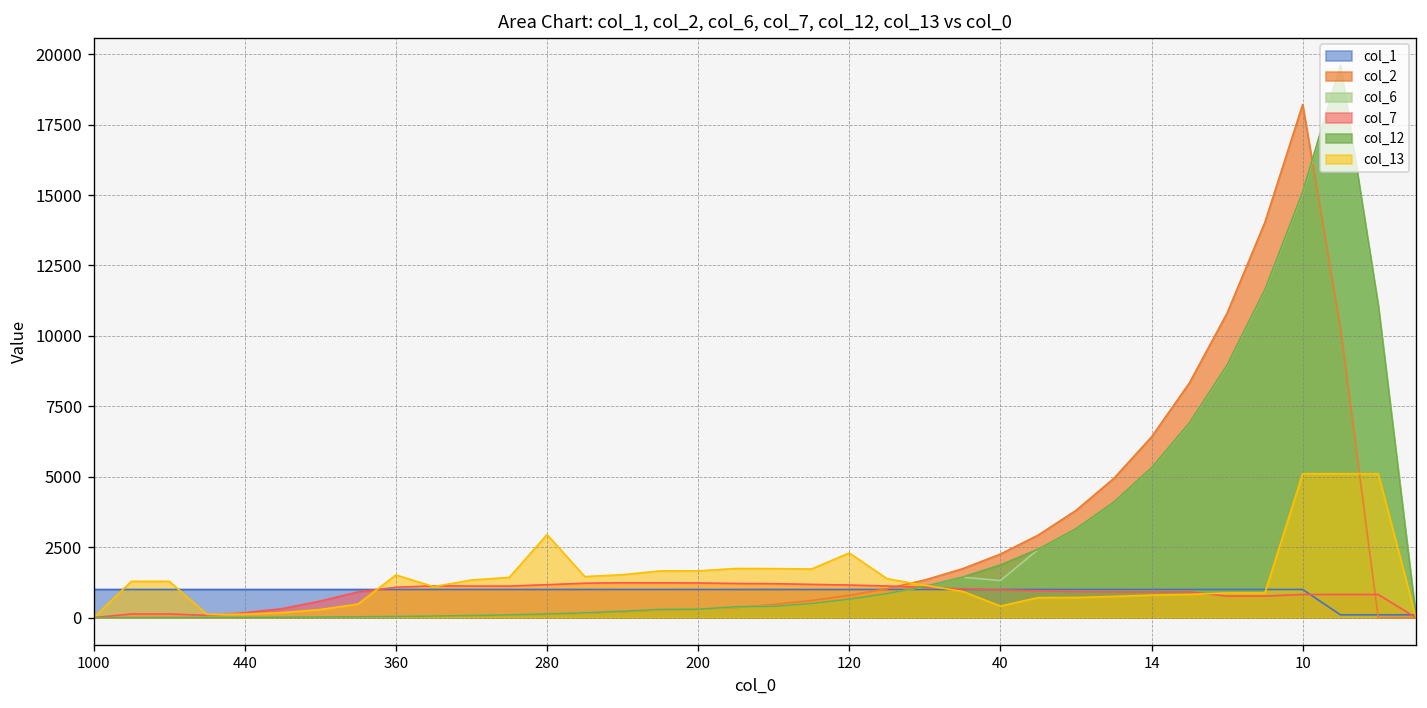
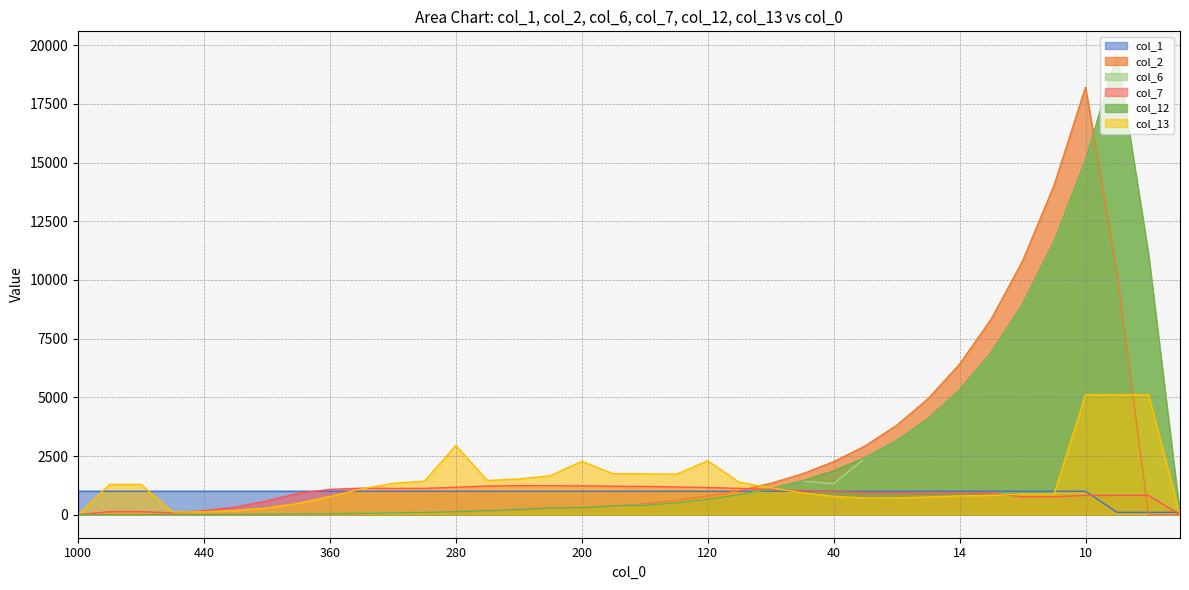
  {
    "col_1": {
      "1000": 1000,
      "440": 1000,
      "280": 1000,
      "200": 1000,
      "120": 1000
    },
    "col_6": {
      "40": 1300
    },
    "col_12": {
      "40": 1900
    },
    "col_13": {
-     "360": 1500,
+     "360": 800,
      "280": 2900,
-     "200": 1700,
+     "200": 2300,
      "120": 2300,
-     "40": 400
+     "40": 800
    }
  }
